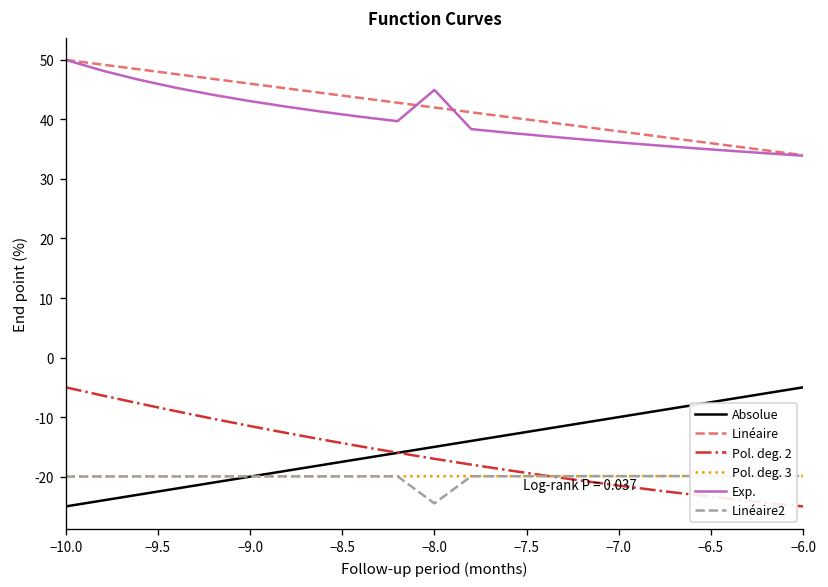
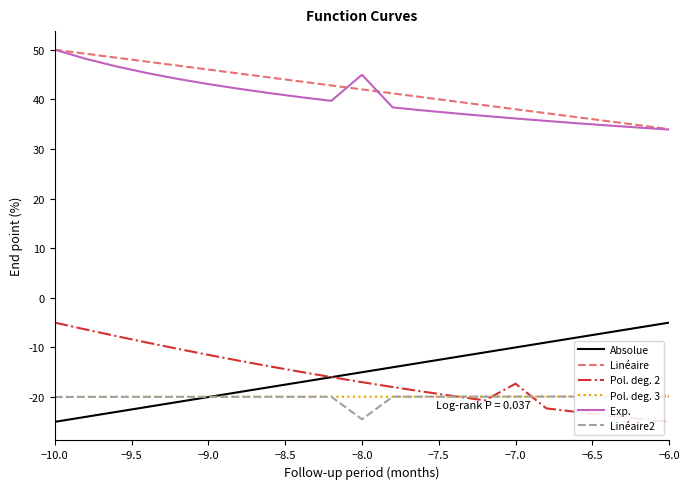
  {
    "Absolue": {
      "−10.0": -25,
      "−8.0": -15,
      "−7.0": -10,
      "−6.0": -5
    },
    "Linéaire": {
      "−9.0": 46,
      "−8.0": 42,
      "−7.0": 38
    },
    "Pol. deg. 2": {
      "−10.0": -5,
      "−9.0": -12,
      "−8.0": -17,
-     "−7.0": -22,
+     "−7.0": -17,
      "−6.0": -25
    },
    "Pol. deg. 3": {
      "−8.0": -20
    },
    "Exp.": {
      "−9.0": 43,
      "−8.0": 45,
      "−7.0": 36
    },
    "Linéaire2": {
      "−8.0": -24
    }
  }
